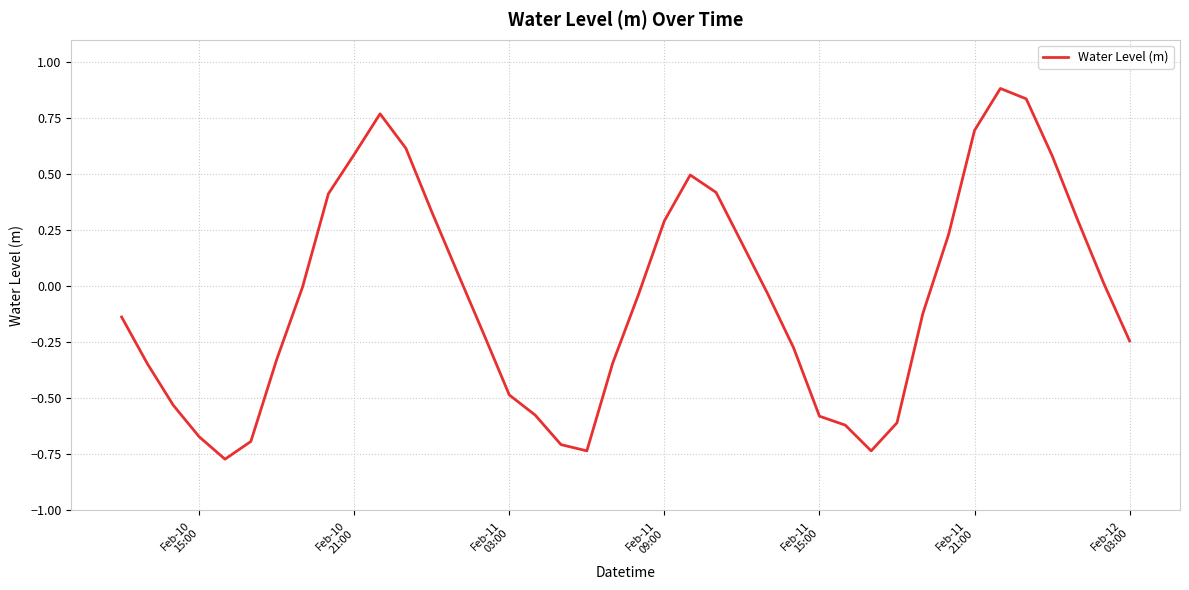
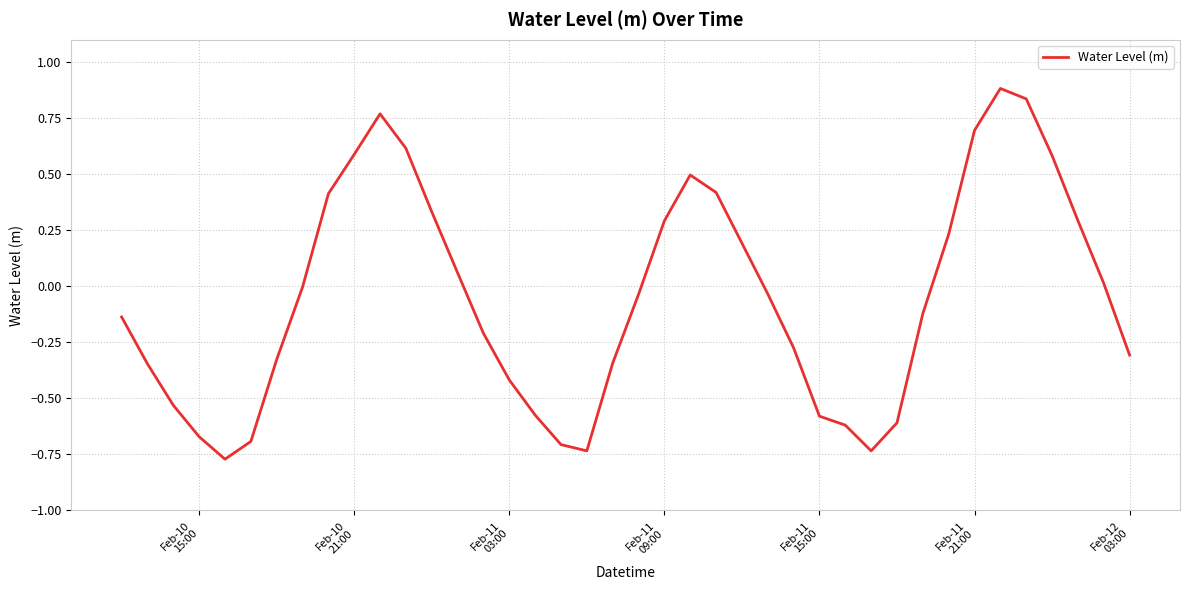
  {
    "Feb-10 15:00": -0.67,
    "Feb-10 21:00": 0.59,
-   "Feb-11 03:00": -0.49,
+   "Feb-11 03:00": -0.42,
    "Feb-11 09:00": 0.29,
    "Feb-11 15:00": -0.58,
    "Feb-11 21:00": 0.70,
-   "Feb-12 03:00": -0.24
+   "Feb-12 03:00": -0.31
  }
